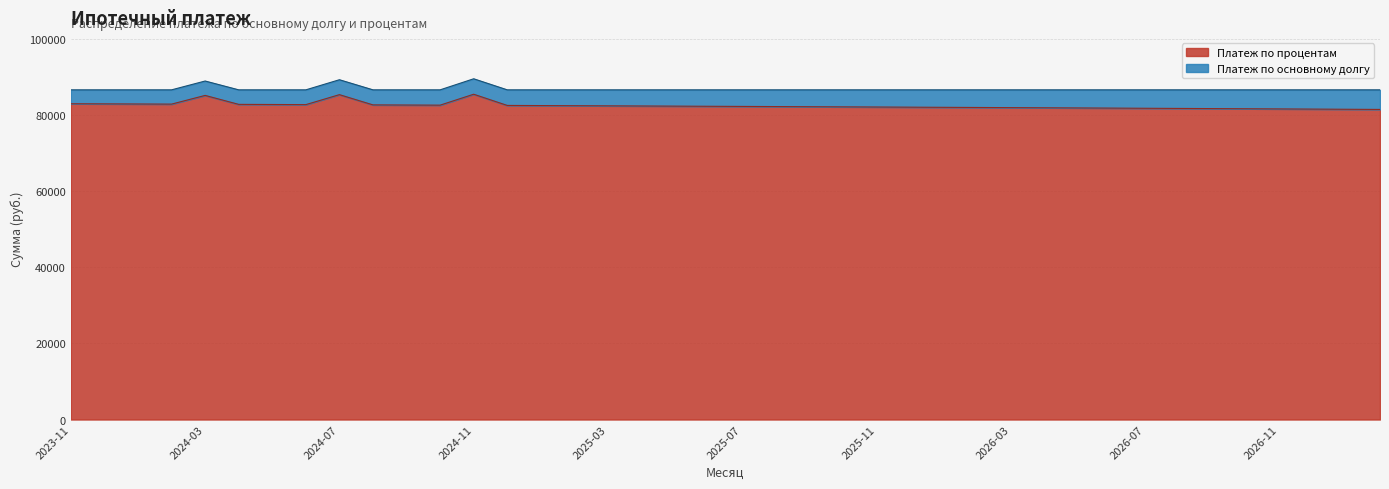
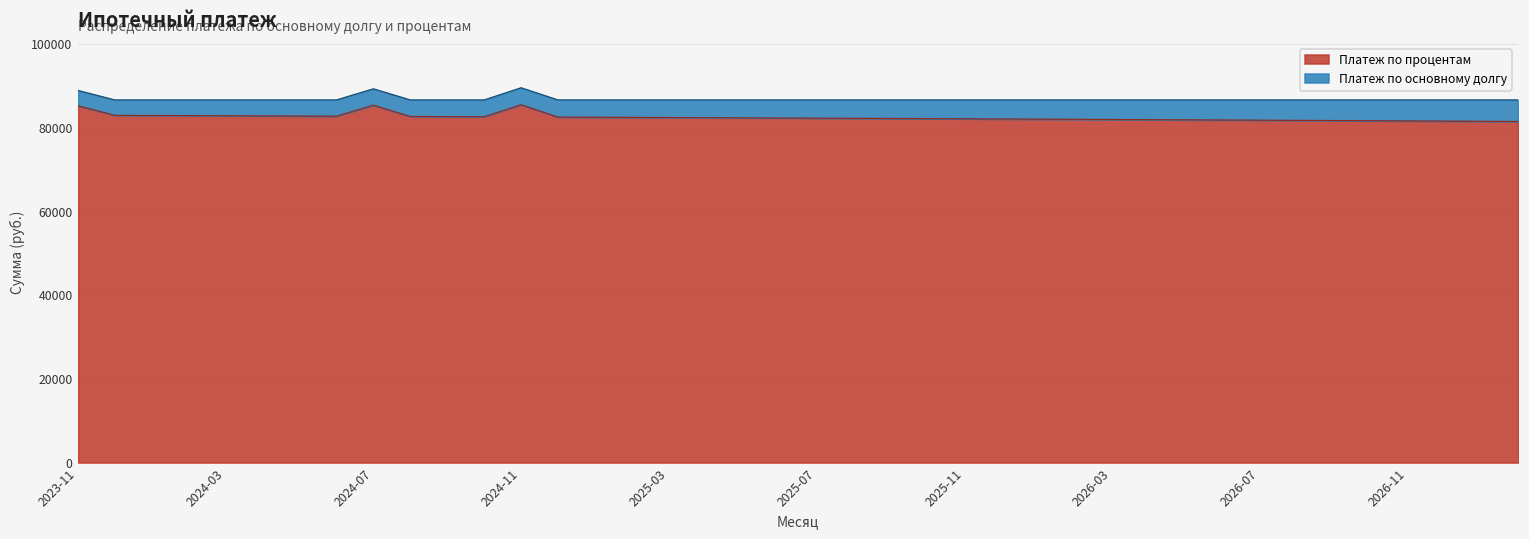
  {
    "Платеж по процентам": {
-     "2023-11": 83000,
-     "2024-03": 85000,
+     "2023-11": 85000,
+     "2024-03": 83000,
      "2024-07": 85000,
      "2024-11": 86000,
      "2025-03": 82000,
      "2025-07": 82000,
      "2025-11": 82000,
      "2026-03": 82000,
      "2026-07": 82000,
      "2026-11": 82000
    },
    "Платеж по основному долгу": {
      "2023-11": 4000,
      "2024-03": 4000,
      "2024-07": 4000,
      "2024-11": 4000,
      "2025-03": 4000,
      "2025-07": 4000,
      "2025-11": 5000,
      "2026-03": 5000,
      "2026-07": 5000,
      "2026-11": 5000
    }
  }
